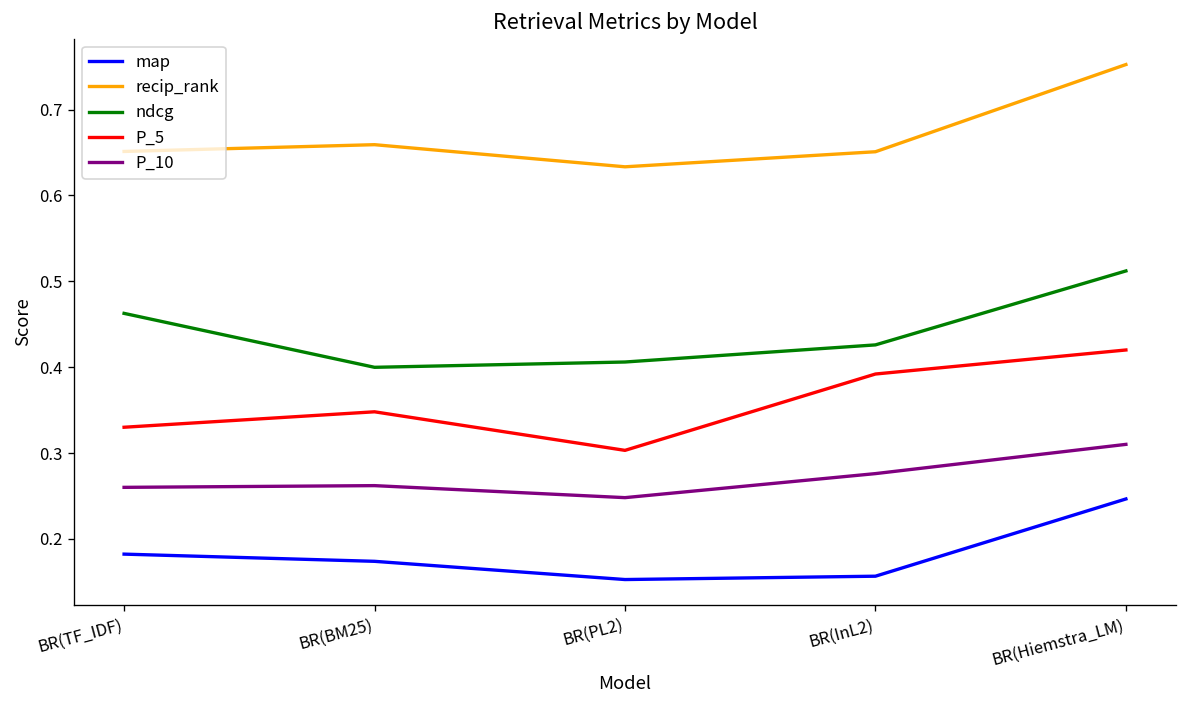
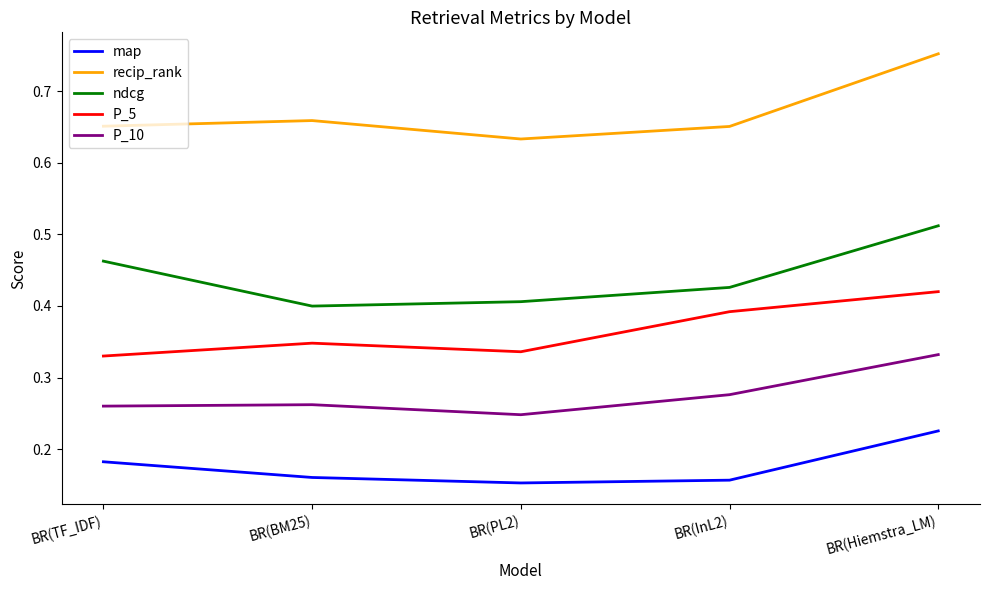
  {
    "map": {
      "BR(TF_IDF)": 0.18,
-     "BR(BM25)": 0.17,
+     "BR(BM25)": 0.16,
      "BR(PL2)": 0.15,
      "BR(InL2)": 0.16,
-     "BR(Hiemstra_LM)": 0.25
+     "BR(Hiemstra_LM)": 0.23
    },
    "recip_rank": {
      "BR(BM25)": 0.66,
      "BR(PL2)": 0.63,
      "BR(InL2)": 0.65,
      "BR(Hiemstra_LM)": 0.75
    },
    "ndcg": {
      "BR(TF_IDF)": 0.46,
      "BR(BM25)": 0.40,
      "BR(PL2)": 0.41,
      "BR(InL2)": 0.43,
      "BR(Hiemstra_LM)": 0.51
    },
    "P_5": {
      "BR(TF_IDF)": 0.33,
      "BR(BM25)": 0.35,
-     "BR(PL2)": 0.30,
+     "BR(PL2)": 0.34,
      "BR(InL2)": 0.39,
      "BR(Hiemstra_LM)": 0.42
    },
    "P_10": {
      "BR(TF_IDF)": 0.26,
      "BR(BM25)": 0.26,
      "BR(PL2)": 0.25,
      "BR(InL2)": 0.28,
-     "BR(Hiemstra_LM)": 0.31
+     "BR(Hiemstra_LM)": 0.33
    }
  }
